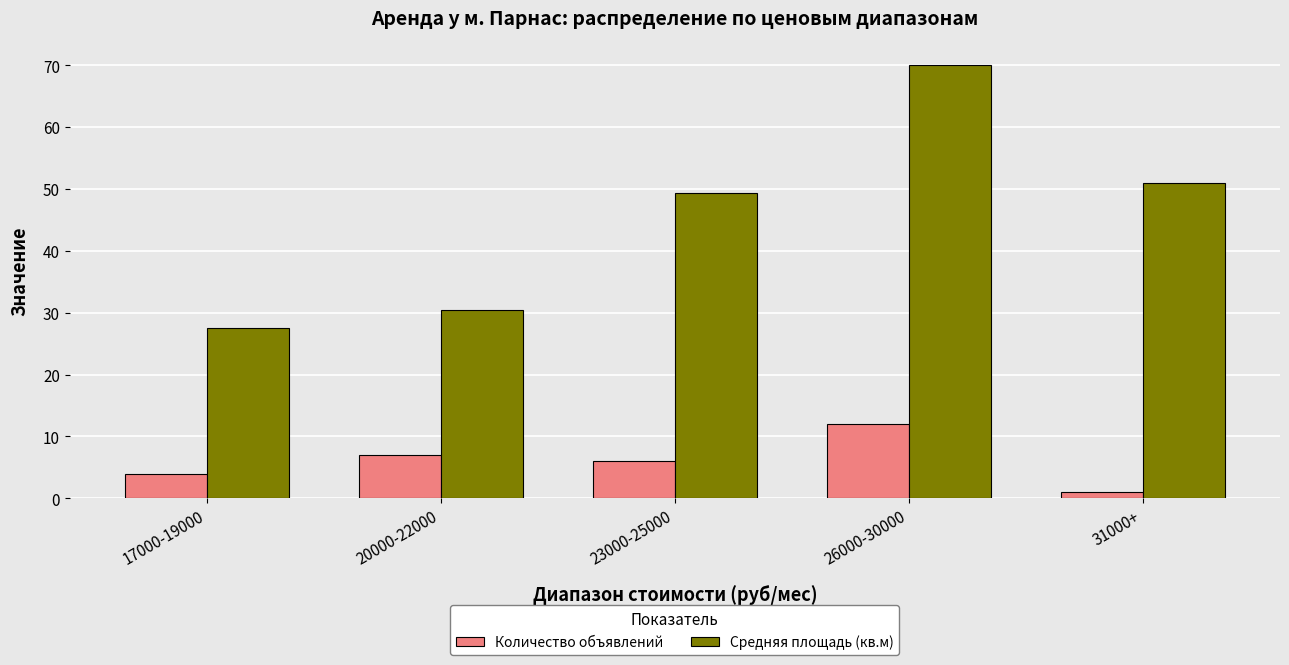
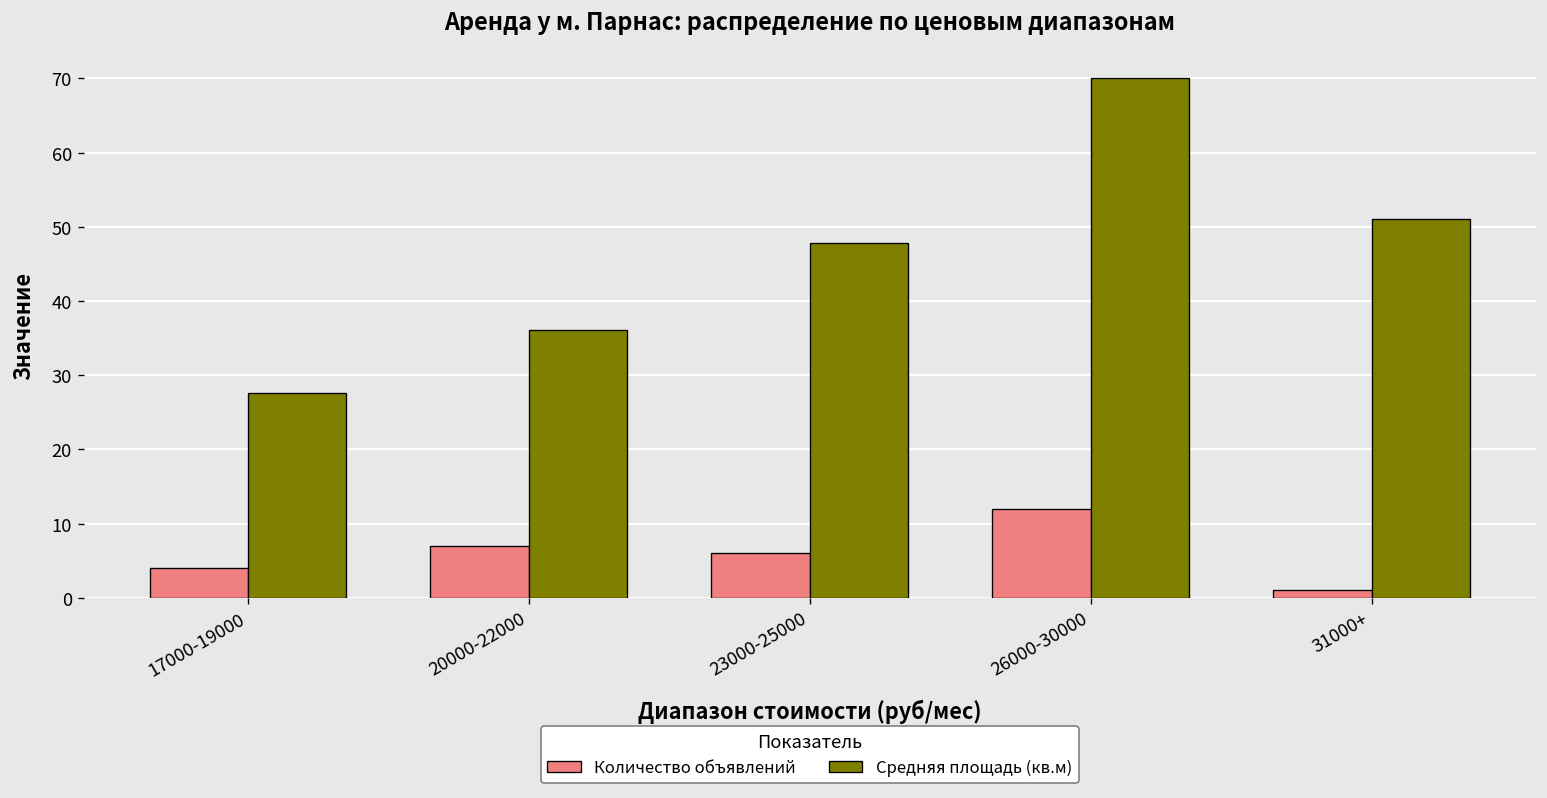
  {
    "Количество объявлений": {
      "17000-19000": 4,
      "20000-22000": 7,
      "23000-25000": 6,
      "26000-30000": 12,
      "31000+": 1
    },
    "Средняя площадь (кв.м)": {
      "17000-19000": 28,
-     "20000-22000": 30,
-     "23000-25000": 49,
+     "20000-22000": 36,
+     "23000-25000": 48,
      "26000-30000": 70,
      "31000+": 51
    }
  }
